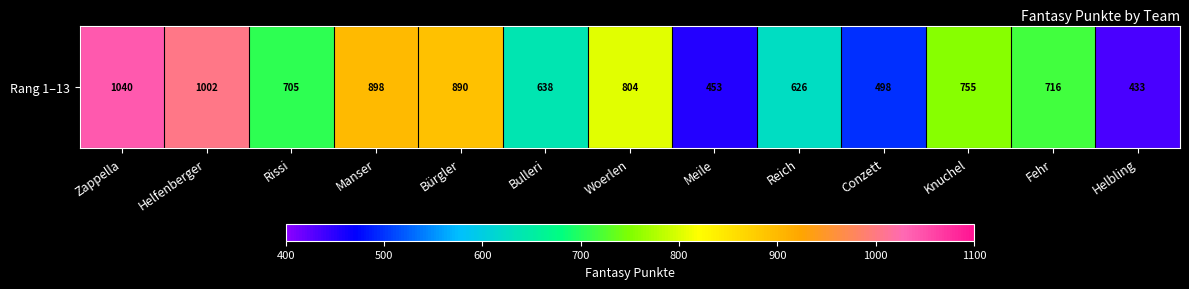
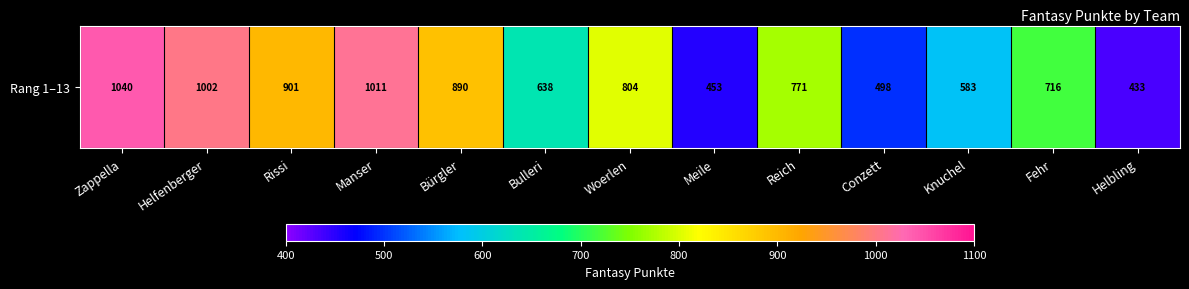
  {
    "Rang 1–13": {
      "Zappella": 1040,
      "Helfenberger": 1002,
-     "Rissi": 705,
-     "Manser": 898,
+     "Rissi": 901,
+     "Manser": 1011,
      "Bürgler": 890,
      "Bulleri": 638,
      "Woerlen": 804,
      "Meile": 453,
-     "Reich": 626,
+     "Reich": 771,
      "Conzett": 498,
-     "Knuchel": 755,
+     "Knuchel": 583,
      "Fehr": 716,
      "Helbling": 433
    }
  }
